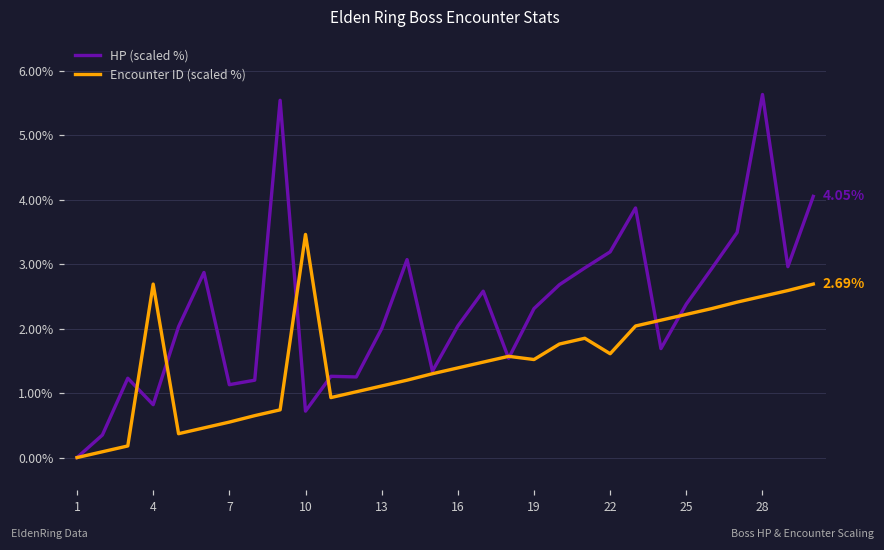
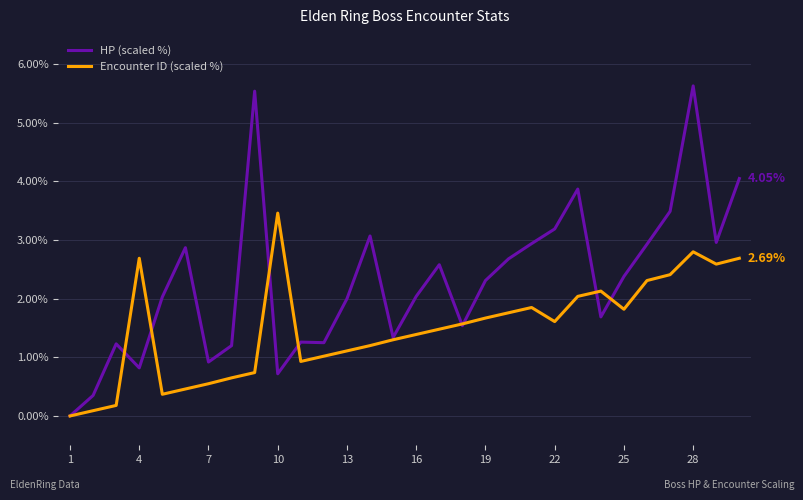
  {
    "HP (scaled %)": {
      "4": "0.8%",
-     "7": "1.1%",
+     "7": "0.9%",
      "10": "0.7%",
      "13": "2.0%",
      "16": "2.0%",
      "19": "2.3%",
      "22": "3.2%",
      "25": "2.4%",
      "28": "5.6%"
    },
    "Encounter ID (scaled %)": {
      "4": "2.7%",
      "7": "0.6%",
      "10": "3.5%",
      "13": "1.1%",
      "16": "1.4%",
-     "19": "1.5%",
+     "19": "1.7%",
      "22": "1.6%",
-     "25": "2.2%",
-     "28": "2.5%"
+     "25": "1.8%",
+     "28": "2.8%"
    }
  }
